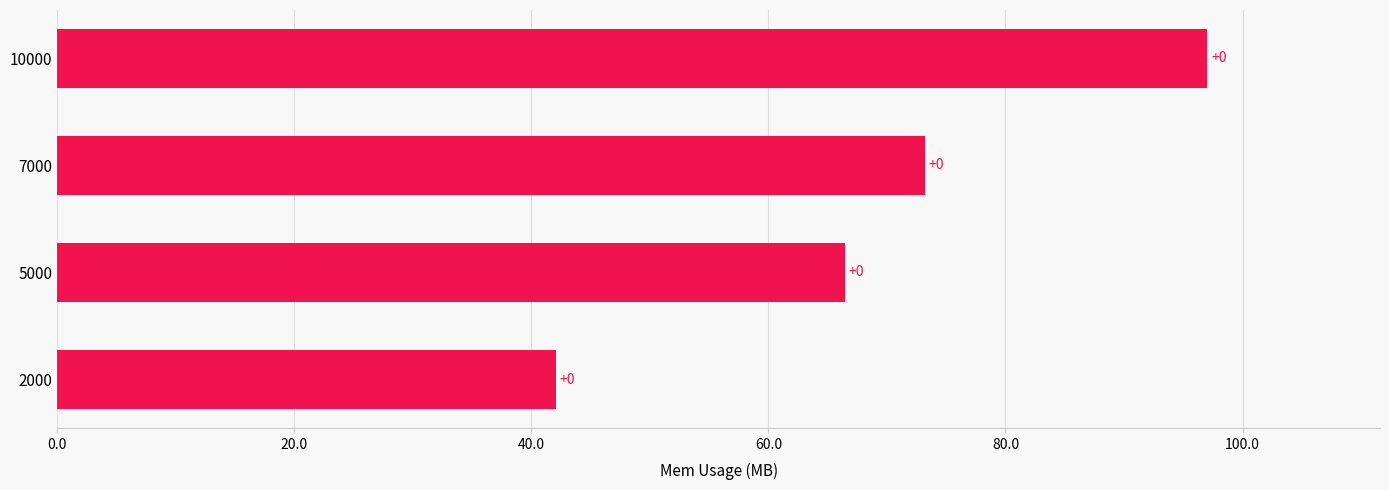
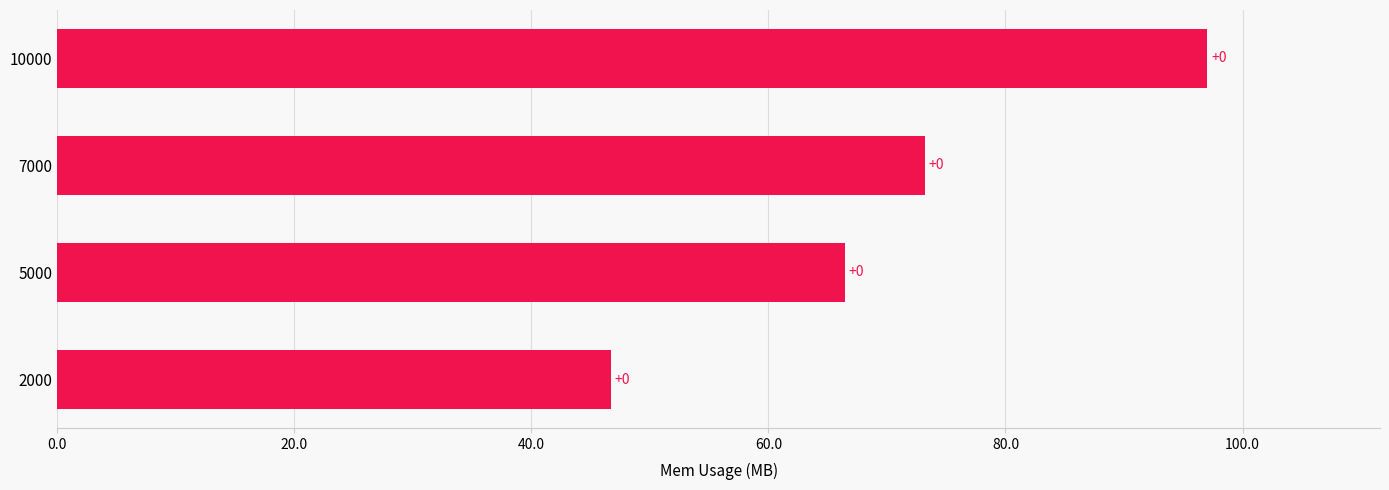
  {
-   "2000": 42.0
+   "2000": 46.7
  }
